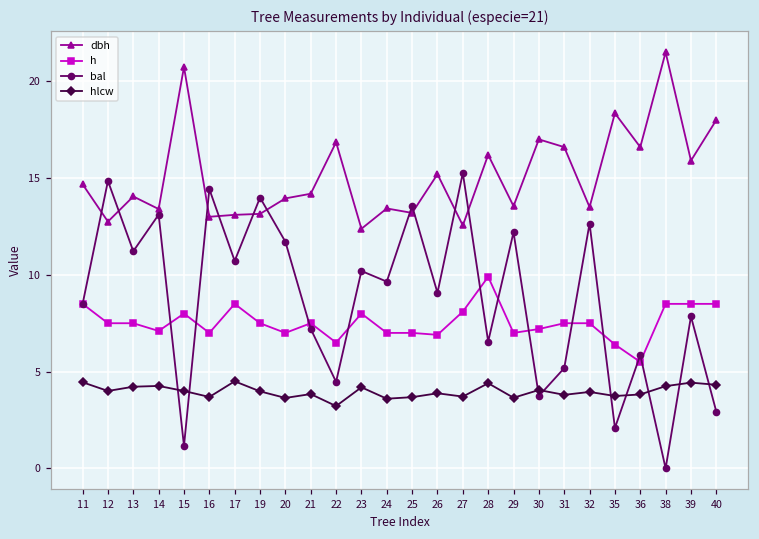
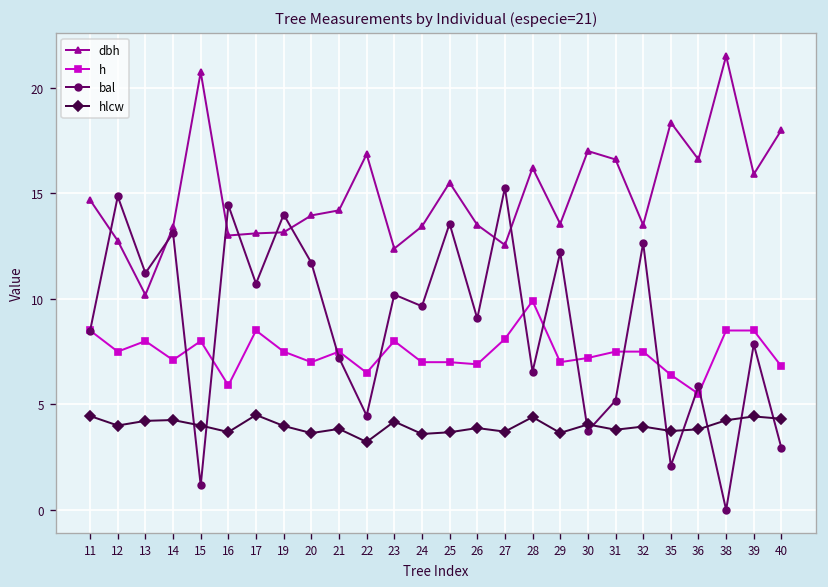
  {
    "dbh": {
      "11": 14.7,
      "12": 12.8,
-     "13": 14.1,
+     "13": 10.2,
      "14": 13.4,
      "15": 20.7,
      "16": 13.0,
      "17": 13.1,
      "19": 13.2,
      "20": 14.0,
      "21": 14.2,
      "22": 16.9,
      "23": 12.4,
      "24": 13.4,
-     "25": 13.2,
-     "26": 15.2,
+     "25": 15.5,
+     "26": 13.5,
      "27": 12.6,
      "28": 16.2,
      "29": 13.6,
      "30": 17.0,
      "31": 16.6,
      "32": 13.5,
      "35": 18.4,
      "36": 16.6,
      "38": 21.5,
      "39": 15.9,
      "40": 18.0
    },
    "h": {
      "12": 7.5,
-     "13": 7.5,
+     "13": 8.0,
      "14": 7.1,
      "15": 8.0,
-     "16": 7.0,
+     "16": 5.9,
      "17": 8.5,
      "19": 7.5,
      "20": 7.0,
      "21": 7.5,
      "22": 6.5,
      "23": 8.0,
      "24": 7.0,
      "25": 7.0,
      "26": 6.9,
      "27": 8.1,
      "28": 9.9,
      "29": 7.0,
      "30": 7.2,
      "31": 7.5,
      "32": 7.5,
      "35": 6.4,
      "36": 5.5,
      "38": 8.5,
      "39": 8.5,
-     "40": 8.5
+     "40": 6.8
    }
  }
